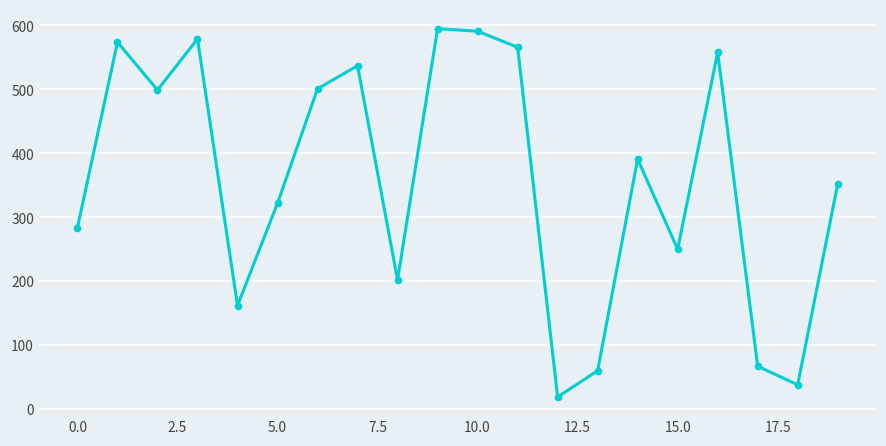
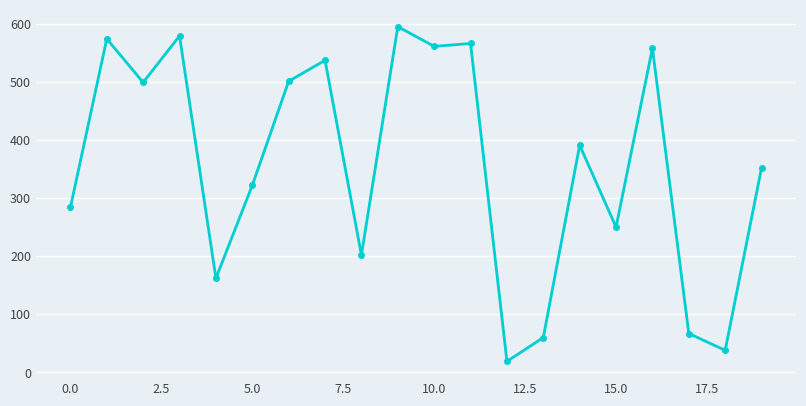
  {
    "0.0": 280,
    "5.0": 320,
-   "10.0": 590,
+   "10.0": 560,
    "15.0": 250
  }
